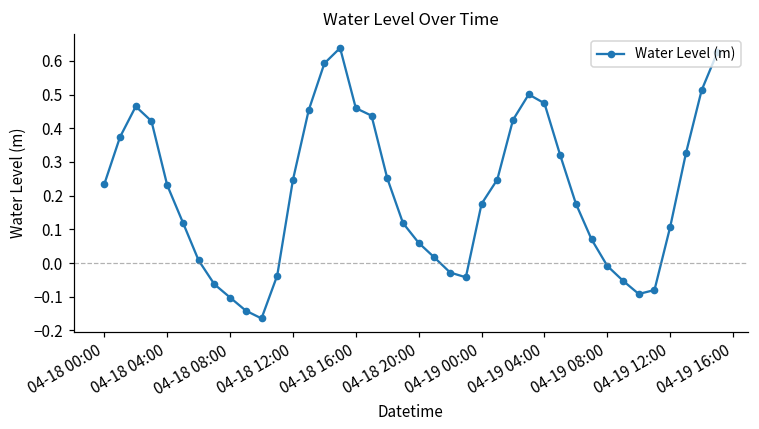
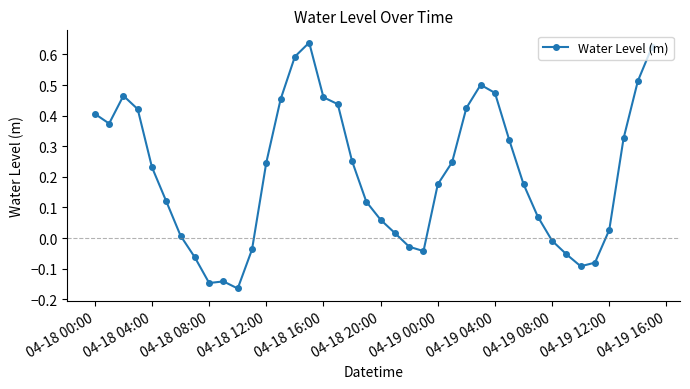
  {
-   "04-18 00:00": 0.23,
+   "04-18 00:00": 0.41,
    "04-18 04:00": 0.23,
-   "04-18 08:00": -0.10,
+   "04-18 08:00": -0.15,
    "04-18 12:00": 0.25,
    "04-18 16:00": 0.46,
    "04-18 20:00": 0.06,
    "04-19 00:00": 0.18,
    "04-19 04:00": 0.47,
    "04-19 08:00": -0.01,
-   "04-19 12:00": 0.11
+   "04-19 12:00": 0.03
  }
